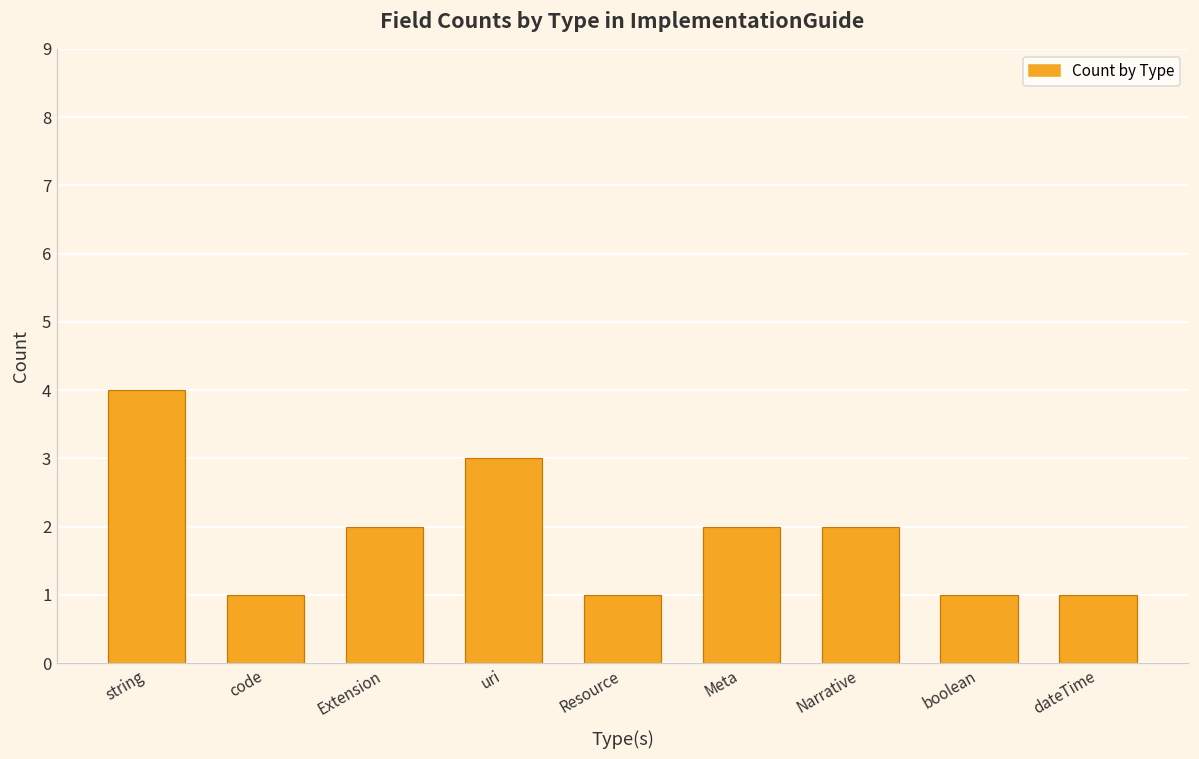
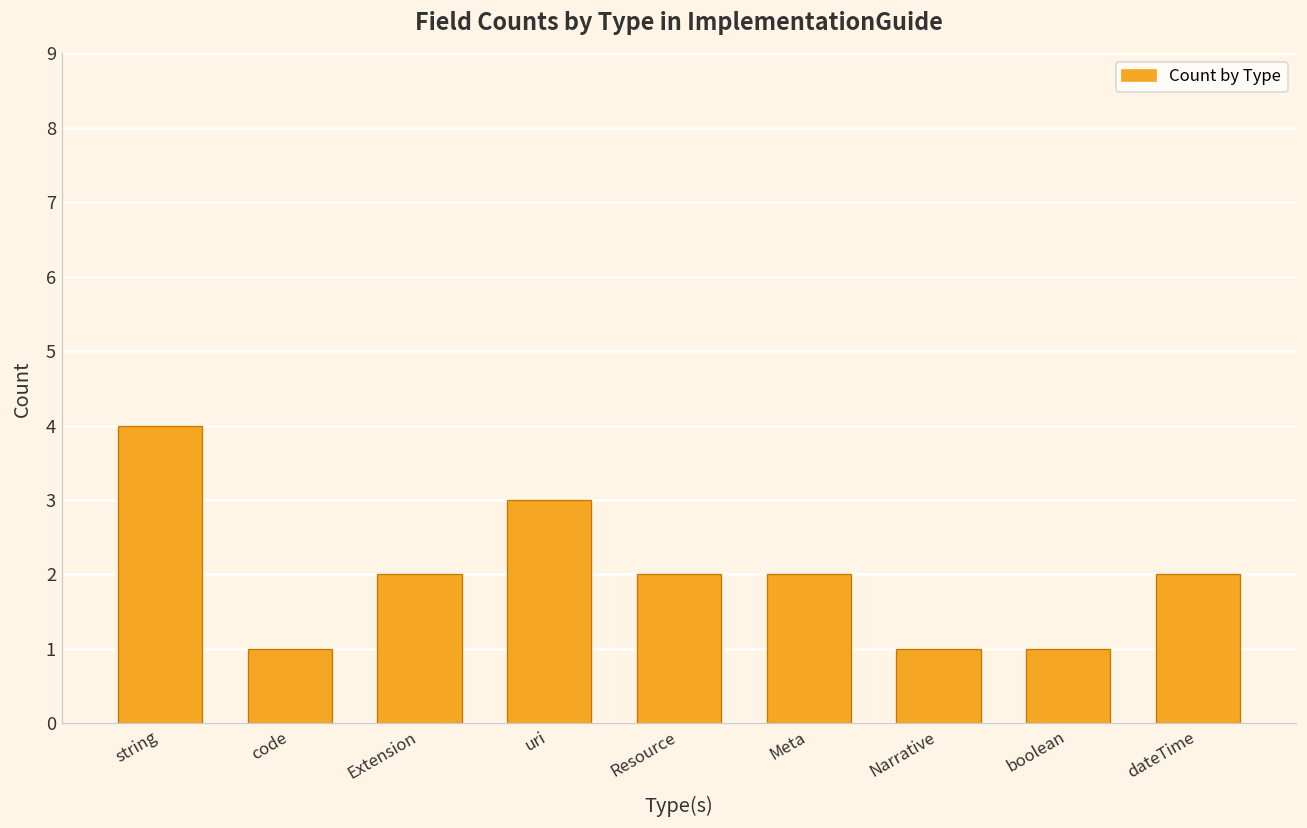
  {
    "string": 4,
    "code": 1,
    "Extension": 2,
    "uri": 3,
-   "Resource": 1,
+   "Resource": 2,
    "Meta": 2,
-   "Narrative": 2,
+   "Narrative": 1,
    "boolean": 1,
-   "dateTime": 1
+   "dateTime": 2
  }
